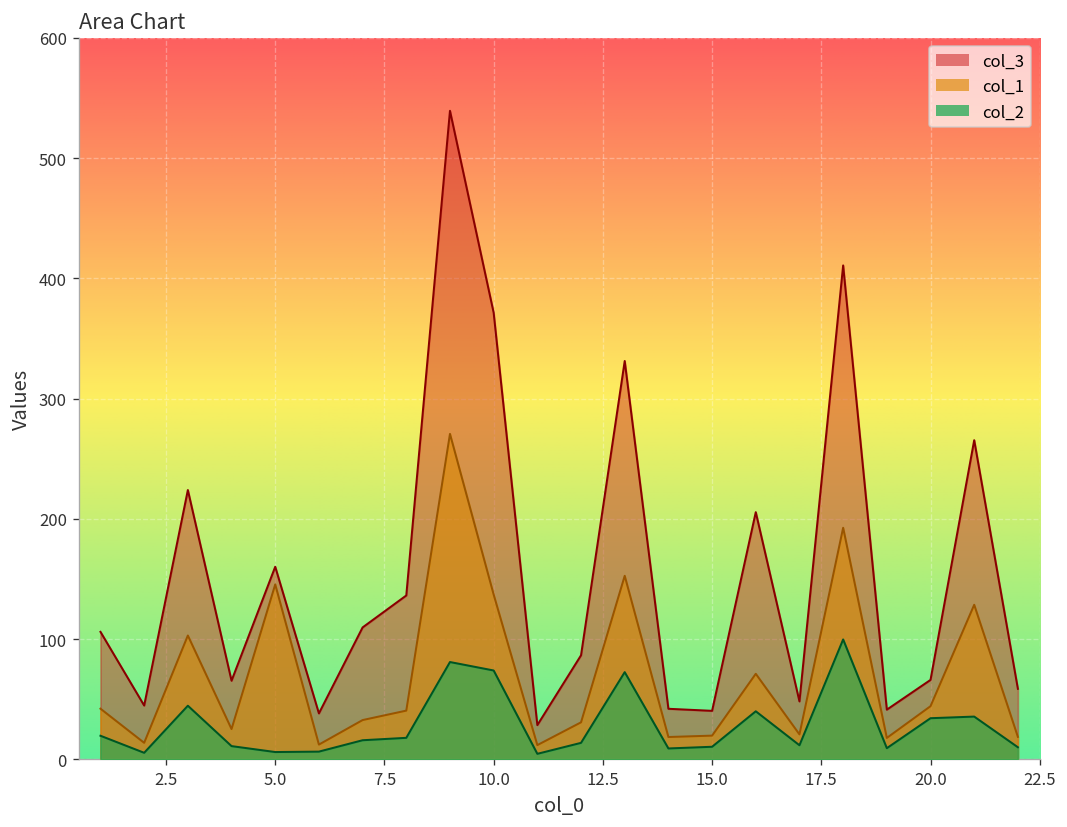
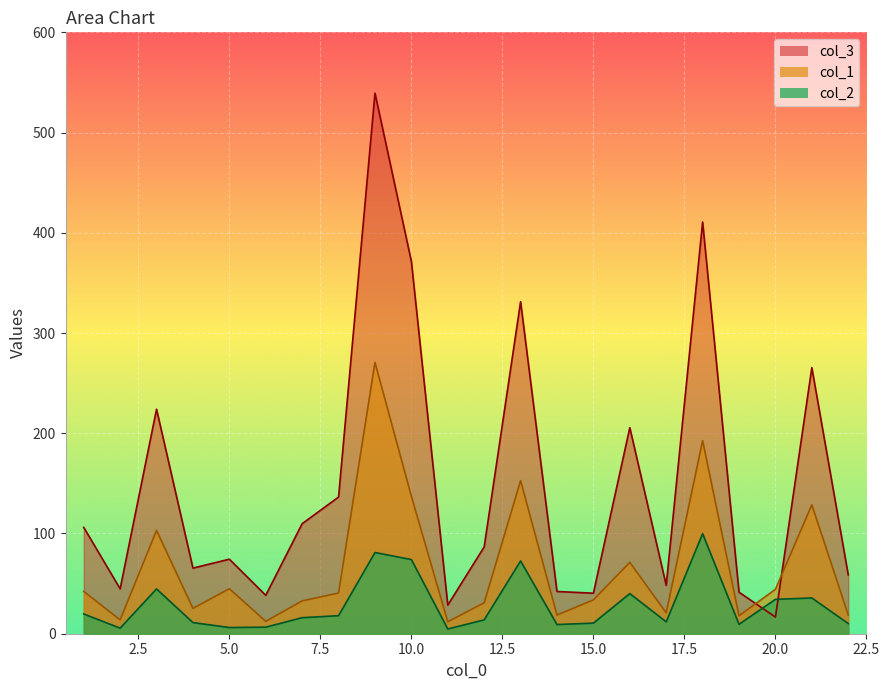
  {
    "col_3": {
-     "5.0": 160,
+     "5.0": 74,
      "10.0": 371,
      "15.0": 40,
-     "20.0": 66
+     "20.0": 17
    },
    "col_1": {
-     "5.0": 146,
+     "5.0": 45,
      "10.0": 137,
-     "15.0": 20,
+     "15.0": 34,
      "20.0": 44
    },
    "col_2": {
      "5.0": 6,
      "10.0": 74,
      "15.0": 11,
      "20.0": 34
    }
  }
